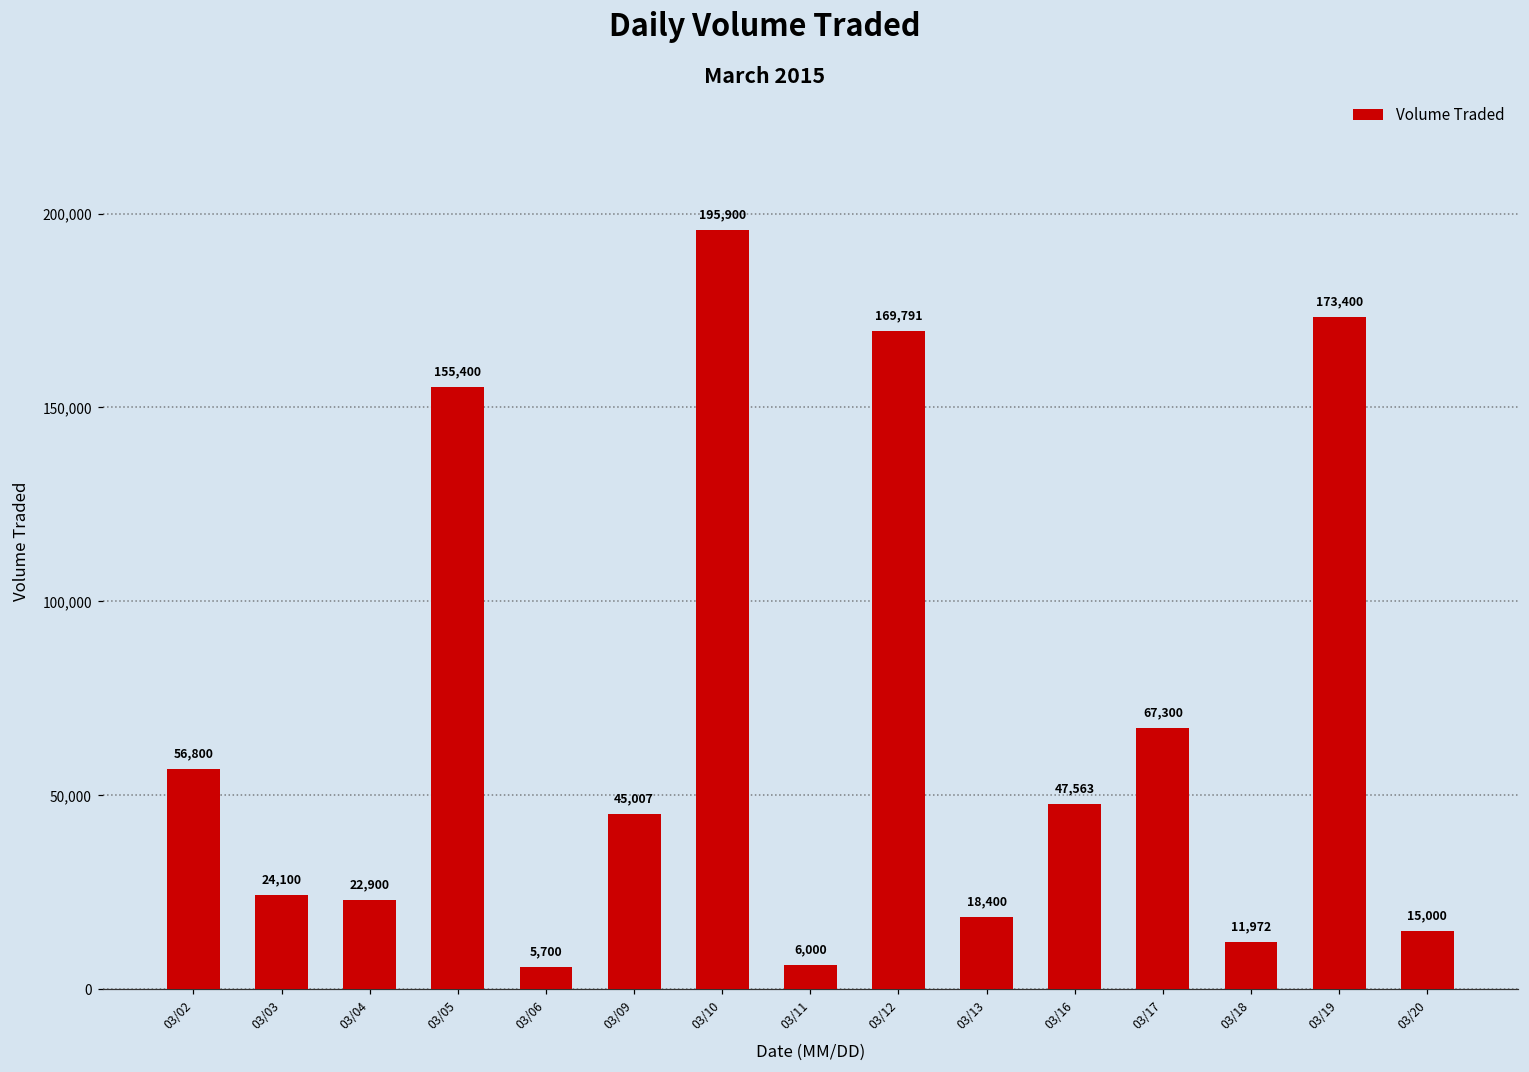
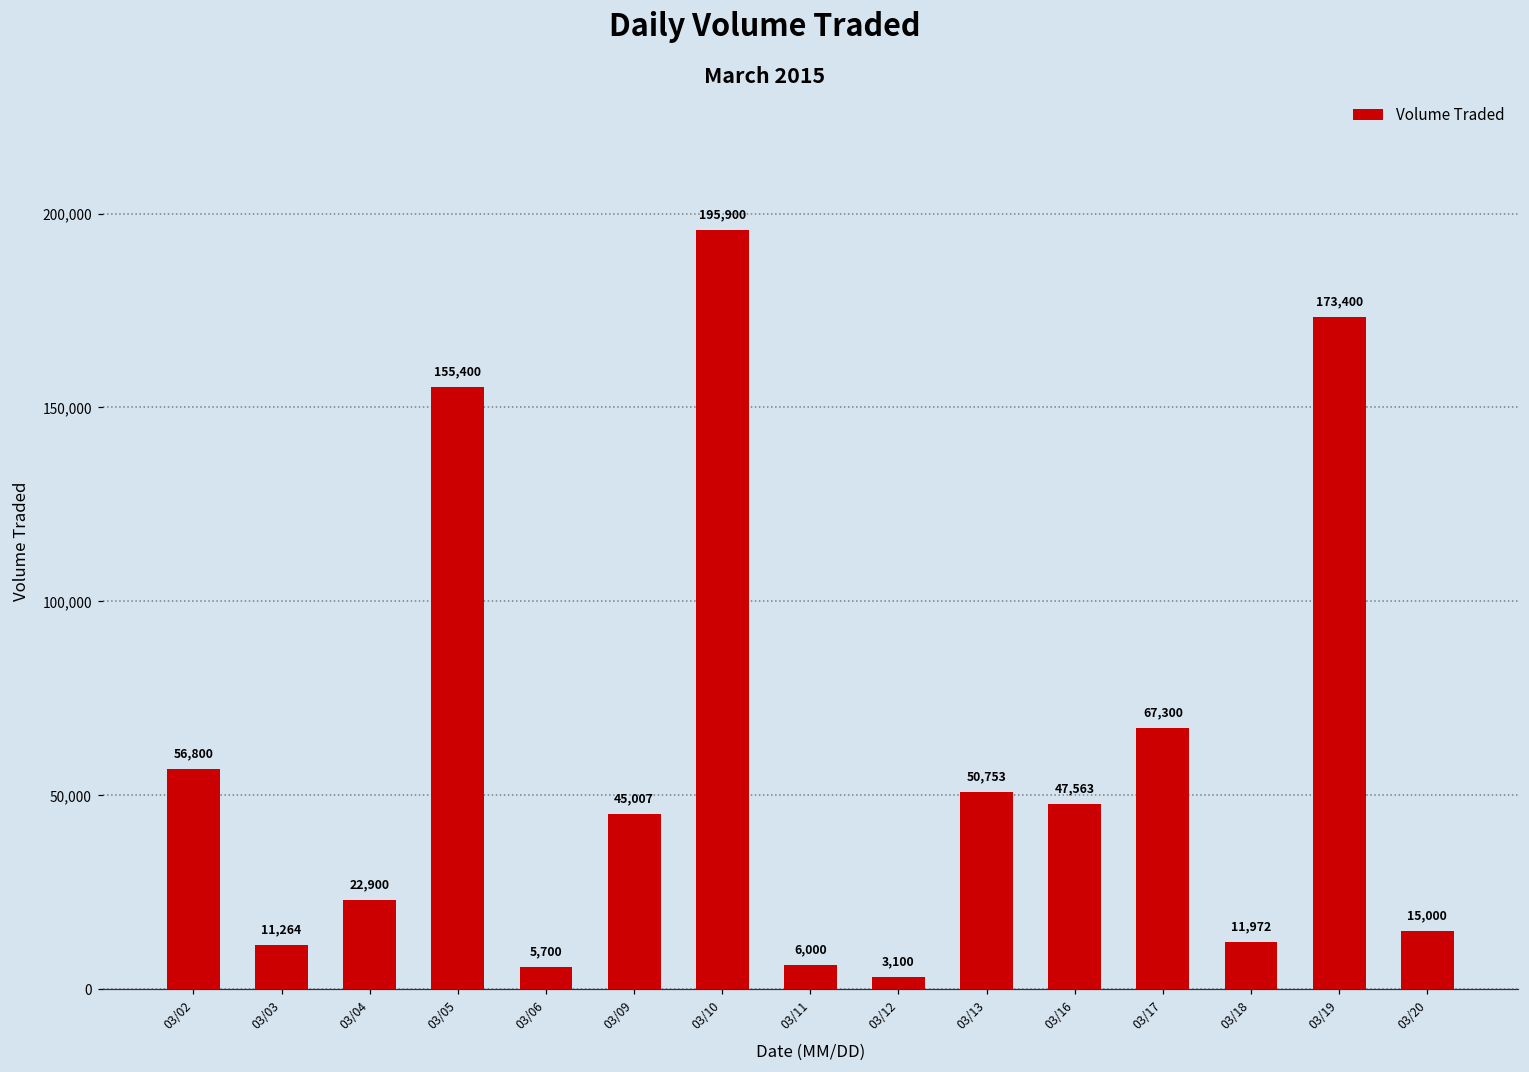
  {
    "03/02": "56,800",
-   "03/03": "24,100",
+   "03/03": "11,264",
    "03/04": "22,900",
    "03/05": "155,400",
    "03/06": "5,700",
    "03/09": "45,007",
    "03/10": "195,900",
    "03/11": "6,000",
-   "03/12": "169,791",
-   "03/13": "18,400",
+   "03/12": "3,100",
+   "03/13": "50,753",
    "03/16": "47,563",
    "03/17": "67,300",
    "03/18": "11,972",
    "03/19": "173,400",
    "03/20": "15,000"
  }
